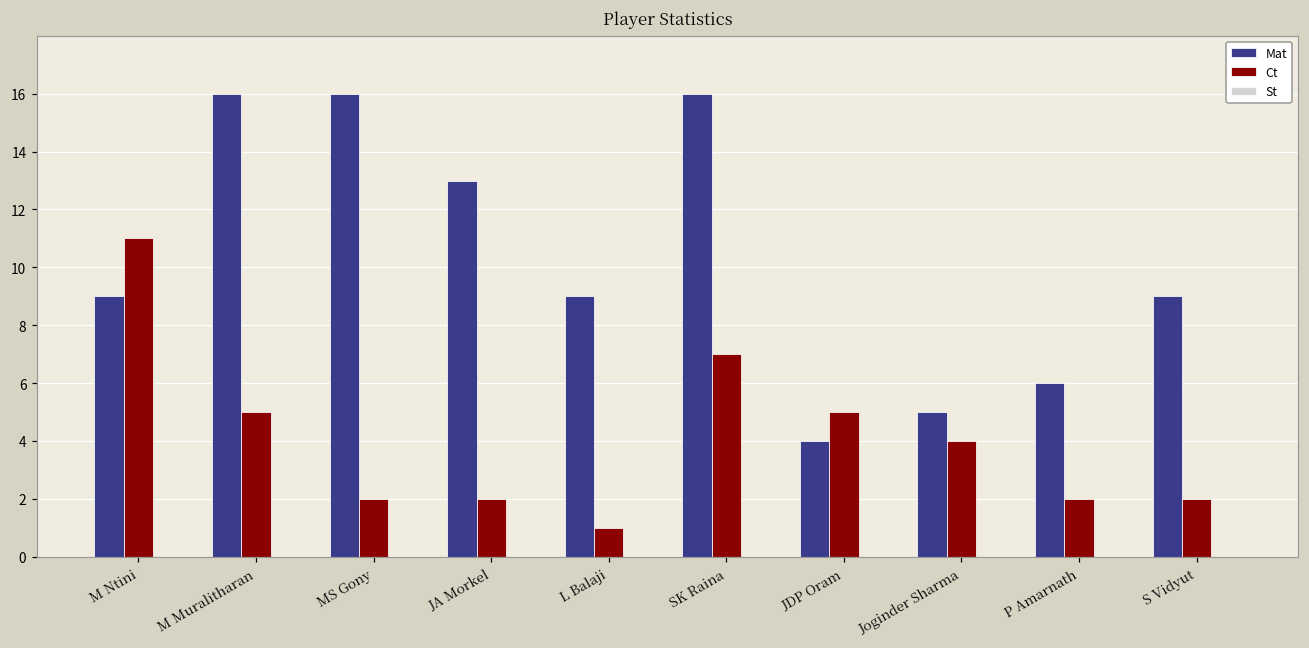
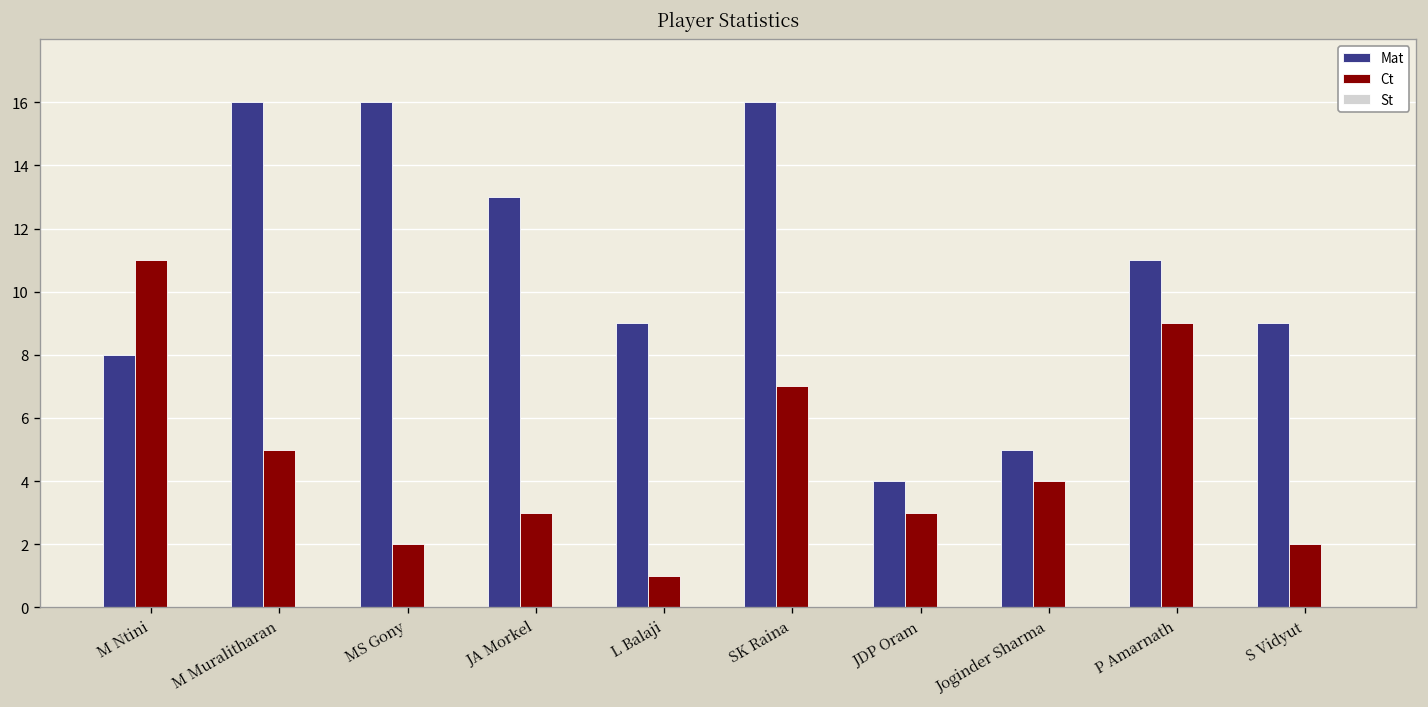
  {
    "Mat": {
-     "M Ntini": 9,
+     "M Ntini": 8,
      "M Muralitharan": 16,
      "MS Gony": 16,
      "JA Morkel": 13,
      "L Balaji": 9,
      "SK Raina": 16,
      "JDP Oram": 4,
      "Joginder Sharma": 5,
-     "P Amarnath": 6,
+     "P Amarnath": 11,
      "S Vidyut": 9
    },
    "Ct": {
      "M Ntini": 11,
      "M Muralitharan": 5,
      "MS Gony": 2,
-     "JA Morkel": 2,
+     "JA Morkel": 3,
      "L Balaji": 1,
      "SK Raina": 7,
-     "JDP Oram": 5,
+     "JDP Oram": 3,
      "Joginder Sharma": 4,
-     "P Amarnath": 2,
+     "P Amarnath": 9,
      "S Vidyut": 2
    },
    "St": {
      "M Ntini": 0,
      "M Muralitharan": 0,
      "MS Gony": 0,
      "JA Morkel": 0,
      "L Balaji": 0,
      "SK Raina": 0,
      "JDP Oram": 0,
      "Joginder Sharma": 0,
      "P Amarnath": 0,
      "S Vidyut": 0
    }
  }
